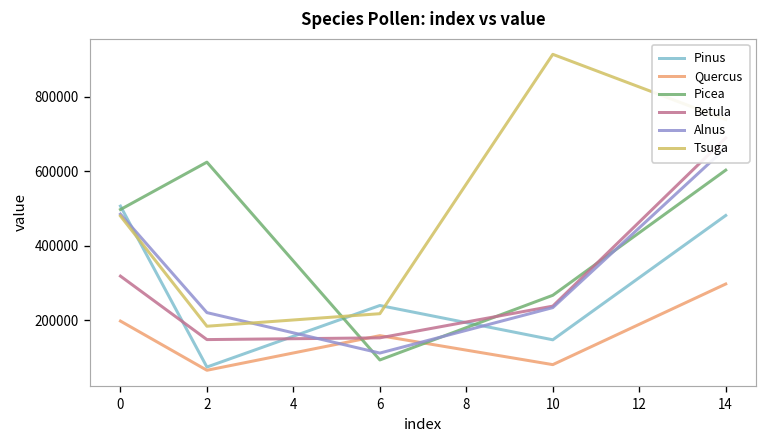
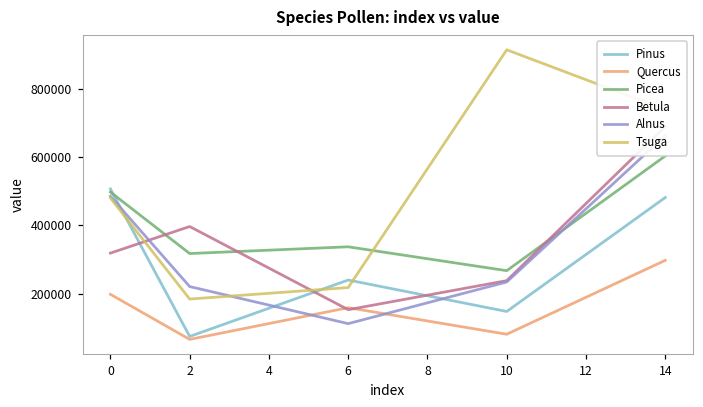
  {
    "Picea": {
      "0": 500000,
-     "2": 620000,
-     "6": 90000,
+     "2": 320000,
+     "6": 340000,
      "10": 270000,
      "14": 600000
    },
    "Betula": {
      "0": 320000,
-     "2": 150000
+     "2": 400000
    }
  }
